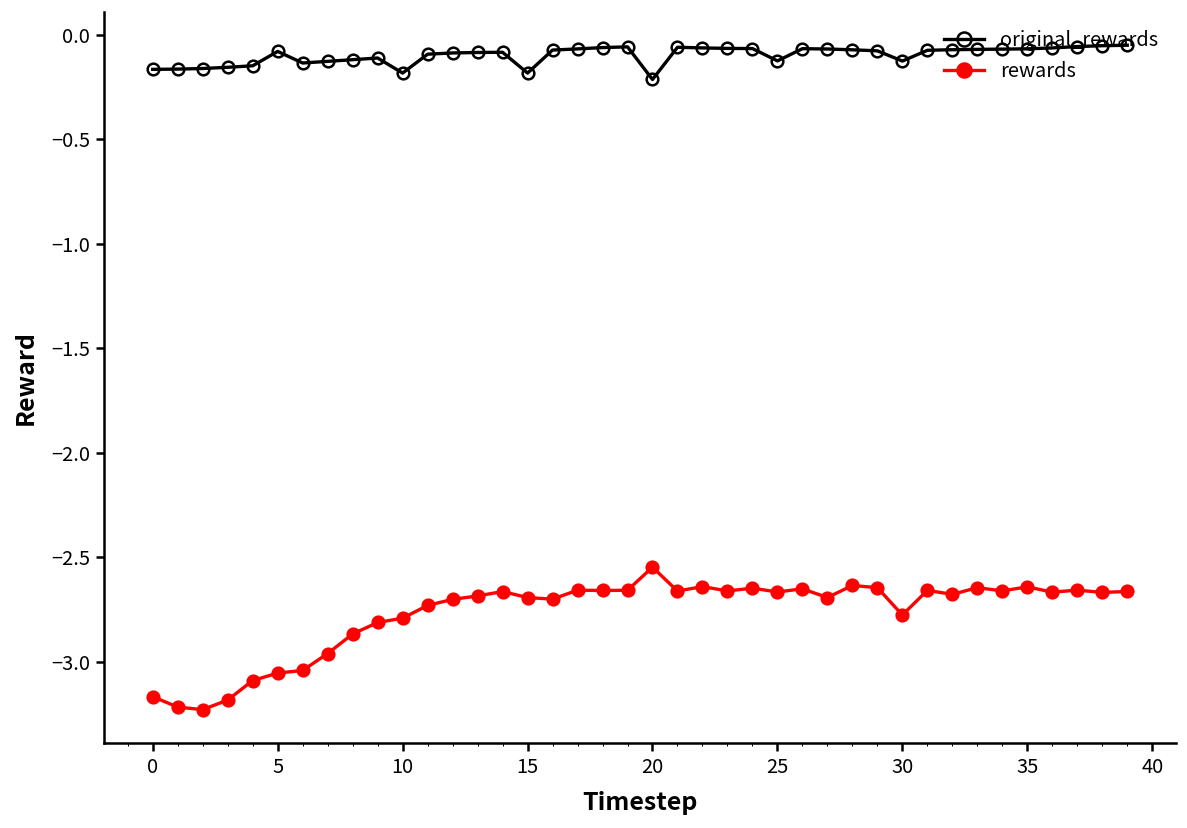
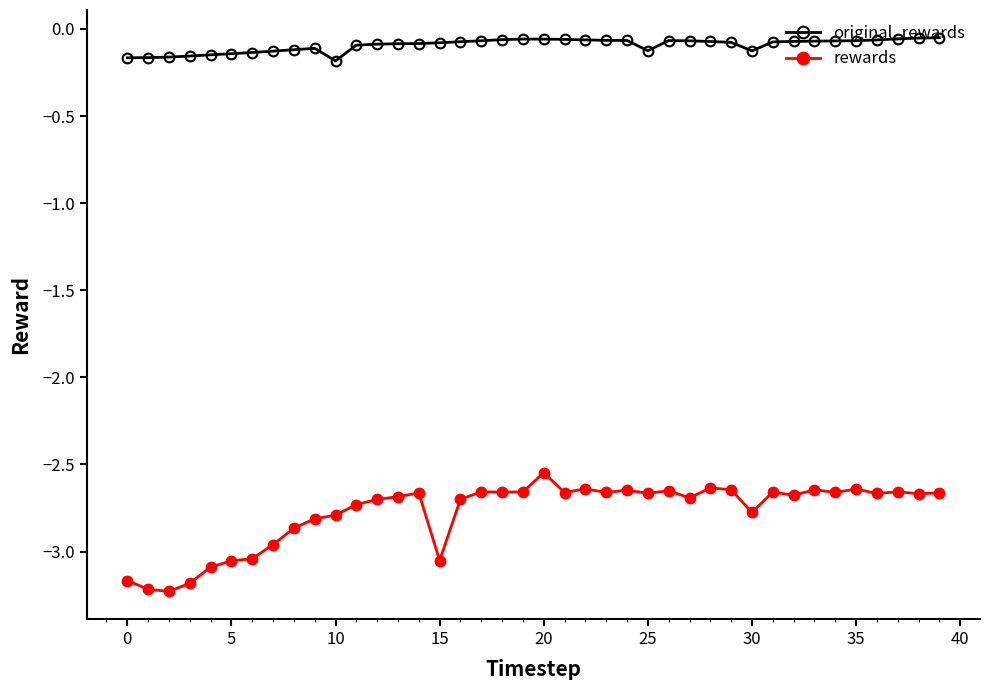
  {
    "original_rewards": {
      "0": -0.17,
-     "5": -0.08,
+     "5": -0.14,
      "10": -0.18,
-     "15": -0.18,
-     "20": -0.21,
+     "15": -0.08,
+     "20": -0.06,
      "25": -0.13,
      "30": -0.13,
      "35": -0.07
    },
    "rewards": {
      "0": -3.17,
      "5": -3.05,
      "10": -2.79,
-     "15": -2.69,
+     "15": -3.05,
      "20": -2.55,
      "25": -2.67,
      "30": -2.78,
      "35": -2.64
    }
  }
